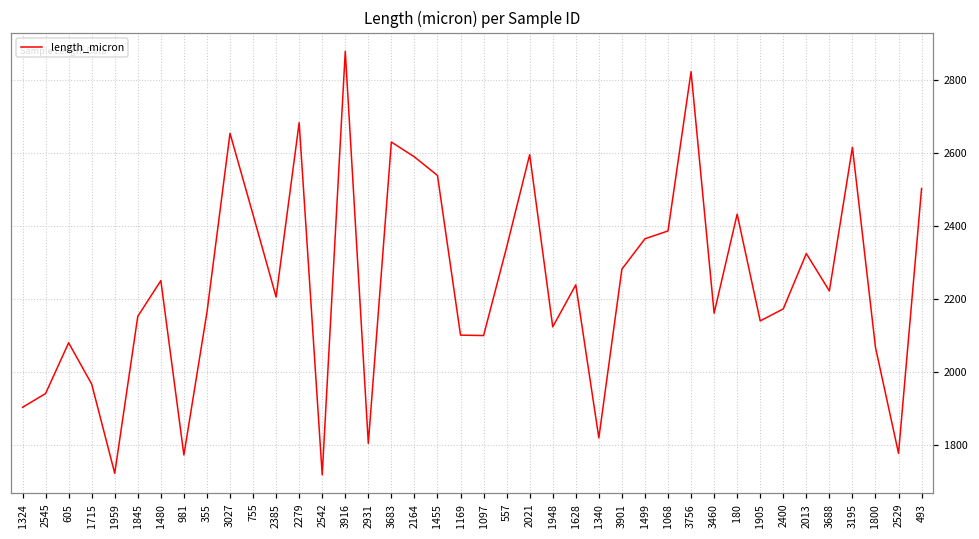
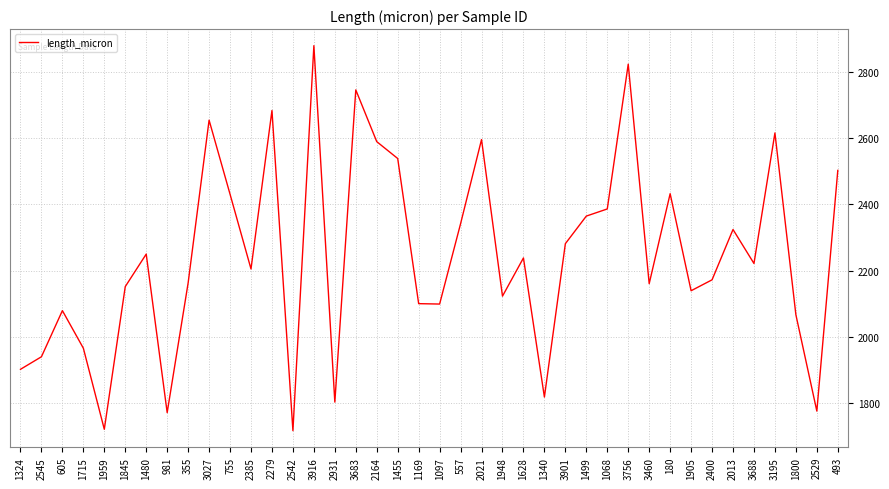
  {
    "1324": 1900,
    "2545": 1940,
    "605": 2080,
    "1715": 1970,
    "1959": 1720,
    "1845": 2150,
    "1480": 2250,
    "981": 1770,
    "355": 2160,
    "3027": 2650,
    "755": 2430,
    "2385": 2210,
    "2279": 2680,
    "2542": 1720,
    "3916": 2880,
    "2931": 1800,
-   "3683": 2630,
+   "3683": 2740,
    "2164": 2590,
    "1455": 2540,
    "1169": 2100,
    "1097": 2100,
    "557": 2340,
    "2021": 2600,
    "1948": 2120,
    "1628": 2240,
    "1340": 1820,
    "3901": 2280,
    "1499": 2360,
    "1068": 2390,
    "3756": 2820,
    "3460": 2160,
    "180": 2430,
    "1905": 2140,
    "2400": 2170,
    "2013": 2320,
    "3688": 2220,
    "3195": 2620,
    "1800": 2070,
    "2529": 1780,
    "493": 2500
  }
